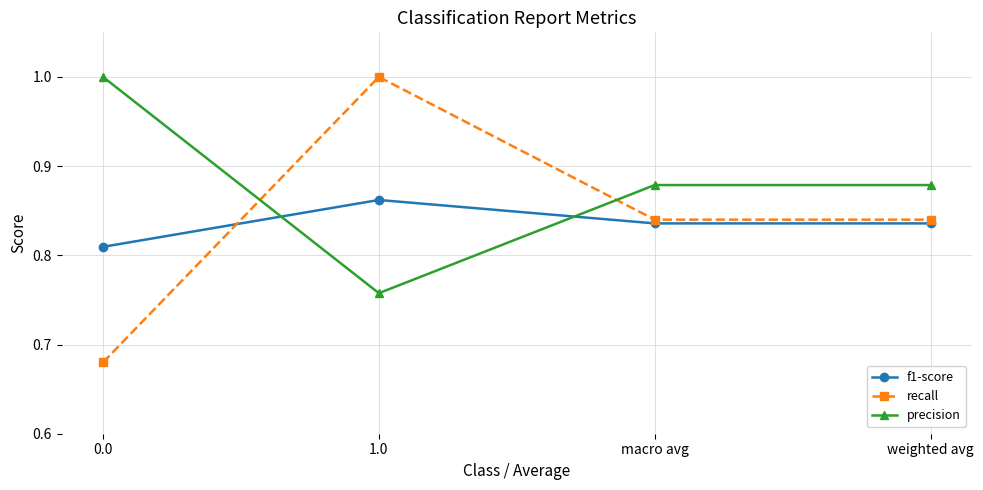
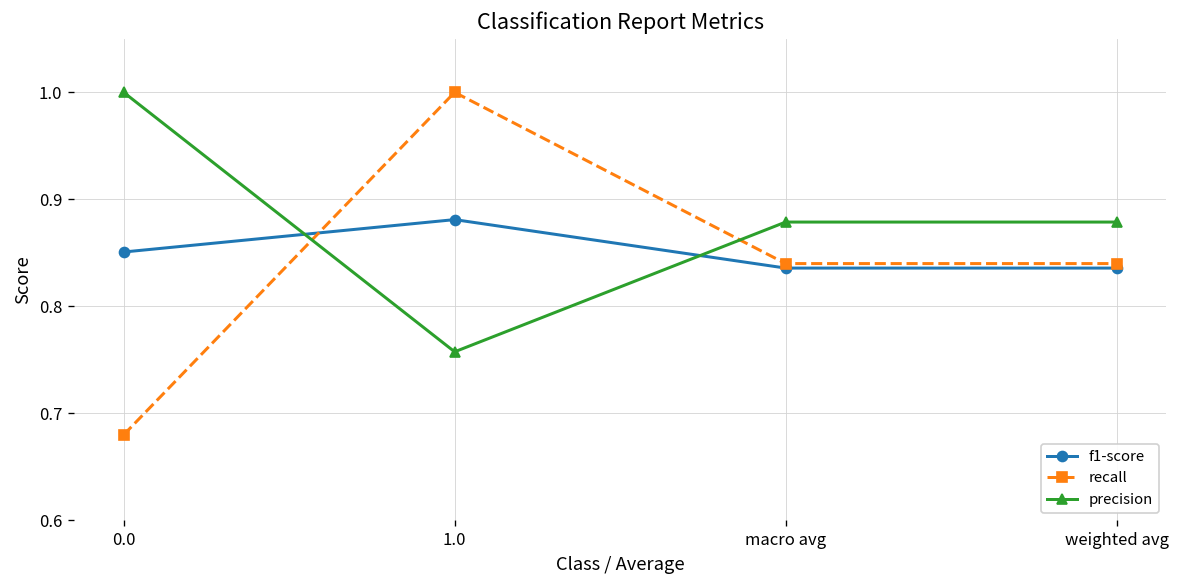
  {
    "f1-score": {
-     "0.0": 0.81,
-     "1.0": 0.86,
+     "0.0": 0.85,
+     "1.0": 0.88,
      "macro avg": 0.84,
      "weighted avg": 0.84
    },
    "recall": {
      "0.0": 0.68,
      "1.0": 1.00,
      "macro avg": 0.84,
      "weighted avg": 0.84
    },
    "precision": {
      "0.0": 1.00,
      "1.0": 0.76,
      "macro avg": 0.88,
      "weighted avg": 0.88
    }
  }
